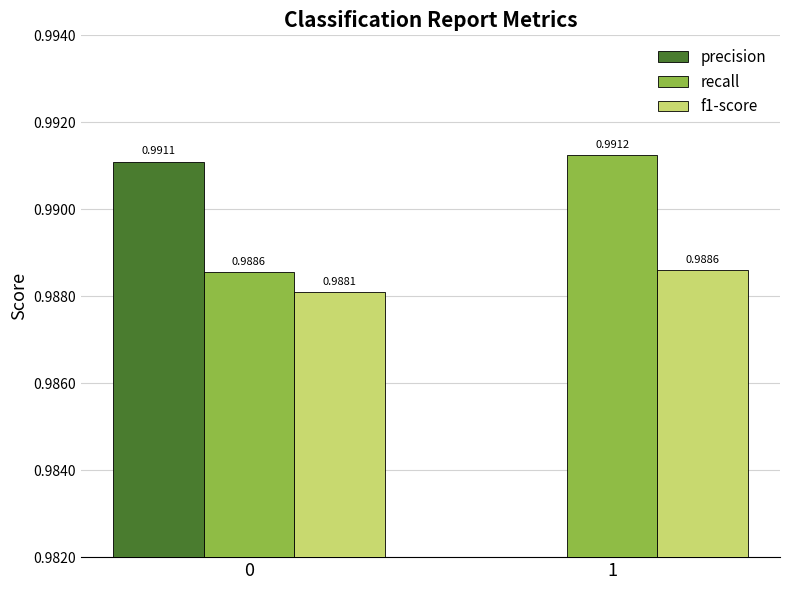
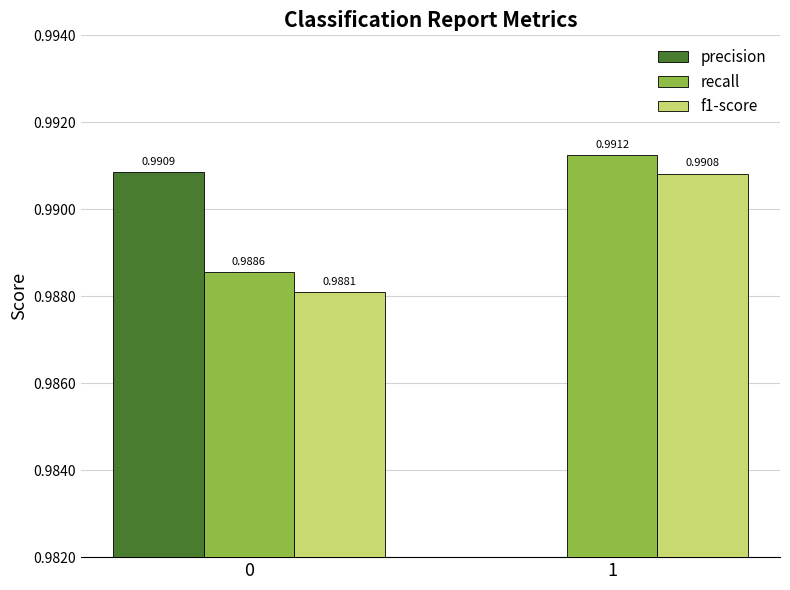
  {
    "precision": {
-     "0": 0.9911
+     "0": 0.9909
    },
    "recall": {
      "0": 0.9886,
      "1": 0.9912
    },
    "f1-score": {
      "0": 0.9881,
-     "1": 0.9886
+     "1": 0.9908
    }
  }
